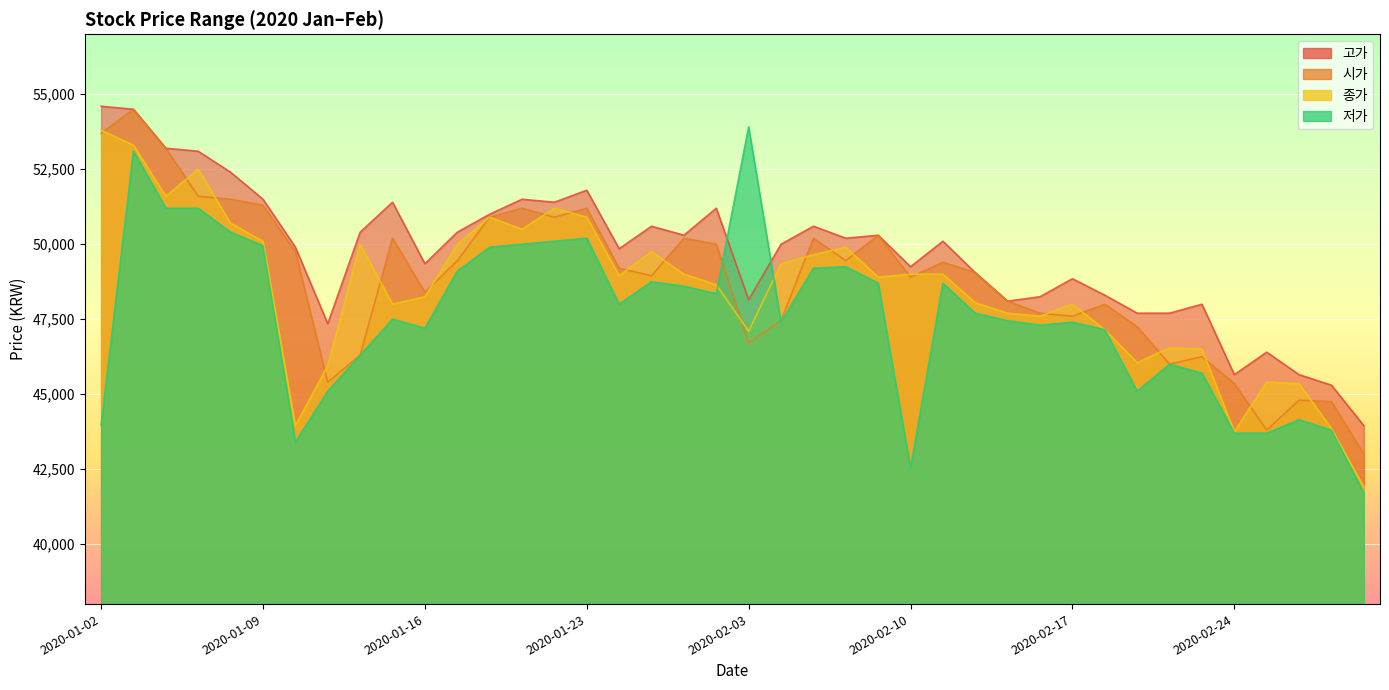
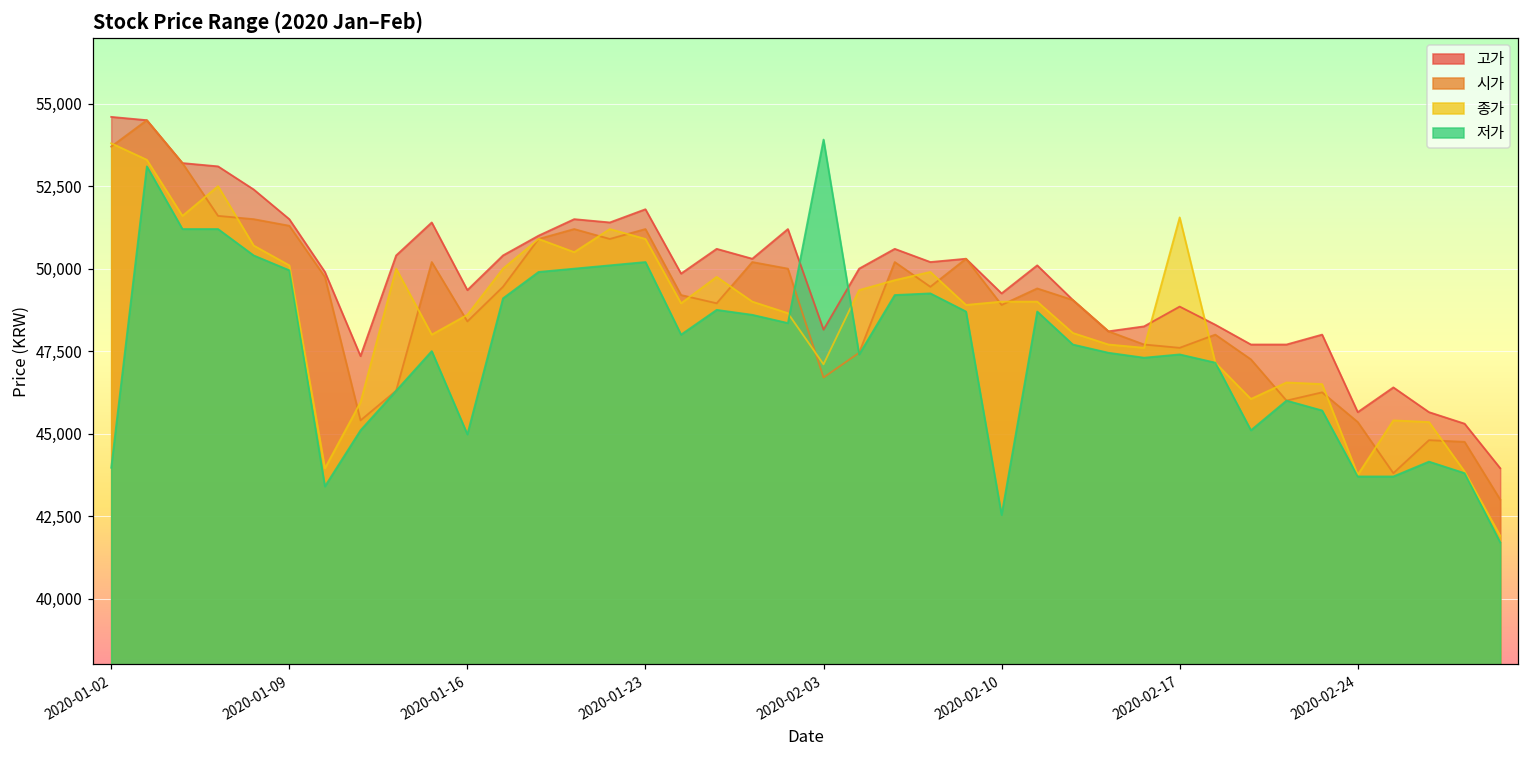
  {
    "종가": {
      "2020-01-02": "53,800",
      "2020-01-09": "50,100",
-     "2020-01-16": "48,200",
+     "2020-01-16": "48,600",
      "2020-01-23": "50,900",
      "2020-02-03": "47,100",
      "2020-02-10": "49,000",
-     "2020-02-17": "48,000"
+     "2020-02-17": "51,600"
    },
    "저가": {
      "2020-01-02": "44,000",
      "2020-01-09": "50,000",
-     "2020-01-16": "47,200",
+     "2020-01-16": "45,000",
      "2020-01-23": "50,200",
      "2020-02-03": "53,900",
      "2020-02-10": "42,500",
      "2020-02-17": "47,400"
    }
  }
